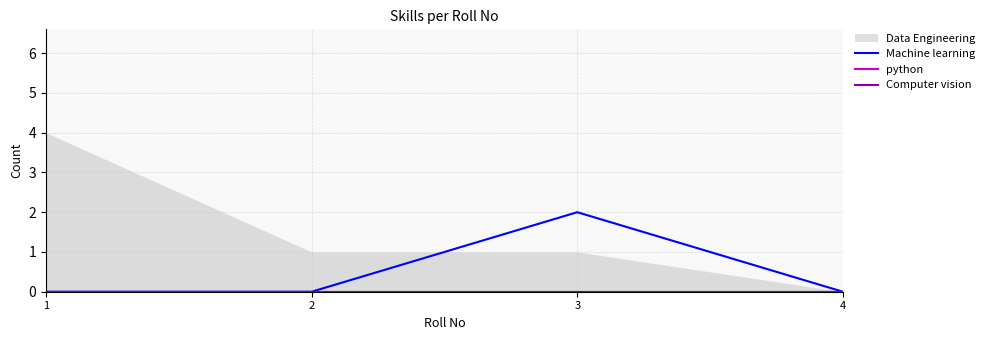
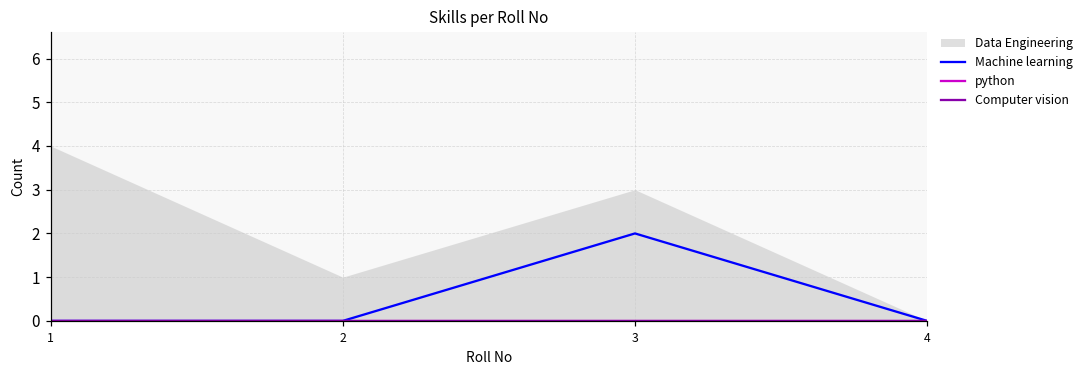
  {
    "Data Engineering": {
      "1": 4,
      "2": 1,
-     "3": 1
+     "3": 3
    },
    "Machine learning": {
      "3": 2
    },
    "Computer vision": {
      "3": 0
    }
  }
